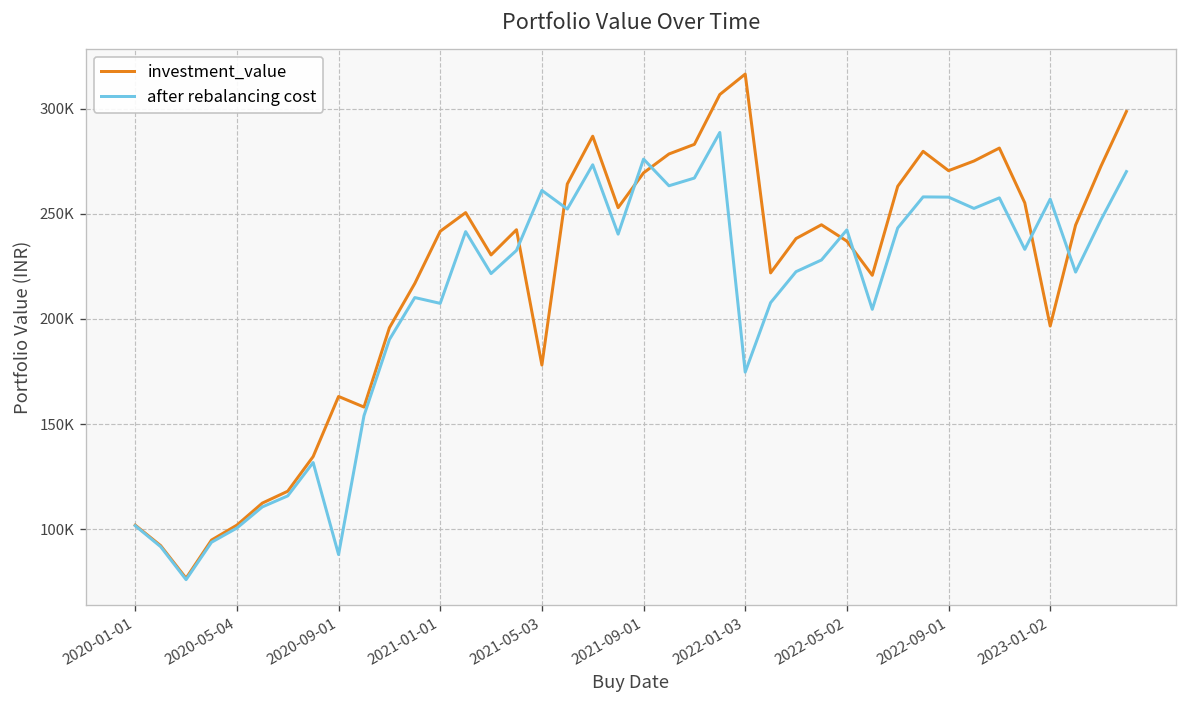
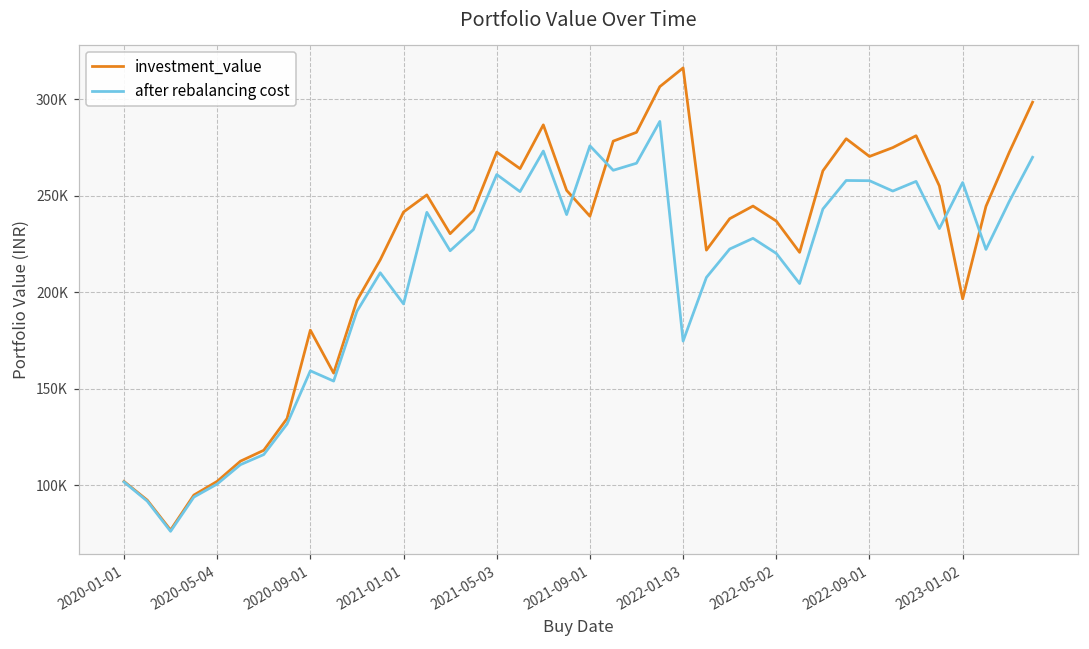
  {
    "investment_value": {
-     "2020-09-01": 163000,
+     "2020-09-01": 180000,
      "2021-01-01": 242000,
-     "2021-05-03": 178000,
-     "2021-09-01": 269000,
+     "2021-05-03": 273000,
+     "2021-09-01": 239000,
      "2022-01-03": 316000,
      "2022-05-02": 237000,
      "2022-09-01": 270000,
      "2023-01-02": 197000
    },
    "after rebalancing cost": {
-     "2020-09-01": 88000,
-     "2021-01-01": 207000,
+     "2020-09-01": 159000,
+     "2021-01-01": 194000,
      "2021-05-03": 261000,
      "2021-09-01": 276000,
      "2022-01-03": 175000,
-     "2022-05-02": 242000,
+     "2022-05-02": 220000,
      "2022-09-01": 258000,
      "2023-01-02": 257000
    }
  }
